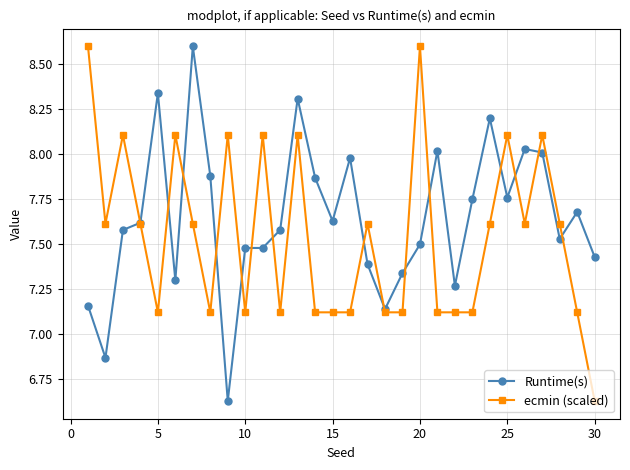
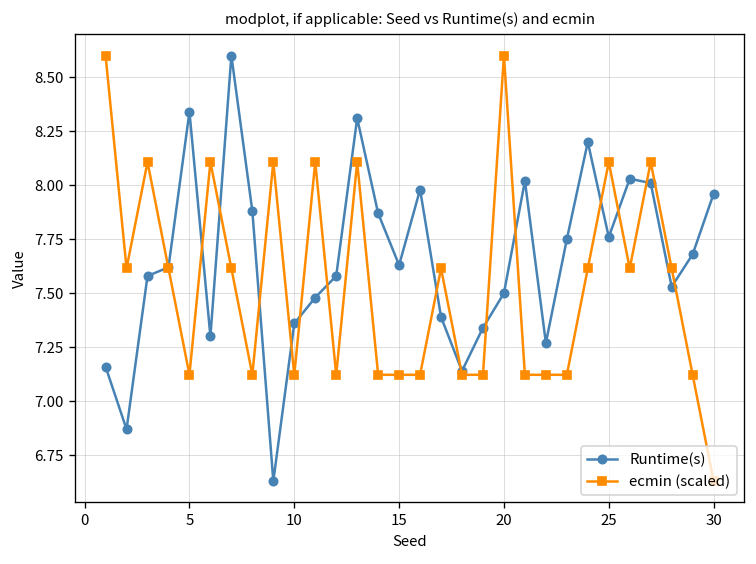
  {
    "Runtime(s)": {
      "5": 8.34,
-     "10": 7.48,
+     "10": 7.36,
      "15": 7.63,
      "20": 7.50,
      "25": 7.76,
-     "30": 7.43
+     "30": 7.96
    },
    "ecmin (scaled)": {
      "5": 7.12,
      "10": 7.12,
      "15": 7.12,
      "20": 8.60,
      "25": 8.11
    }
  }
